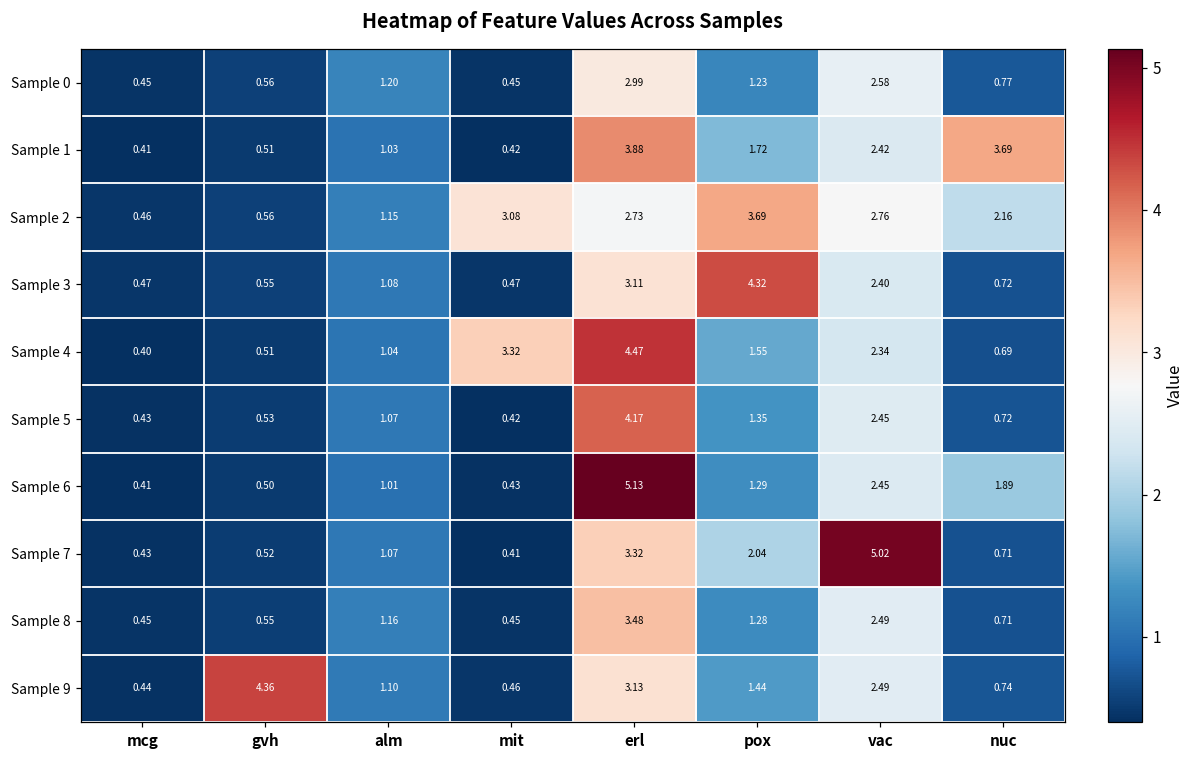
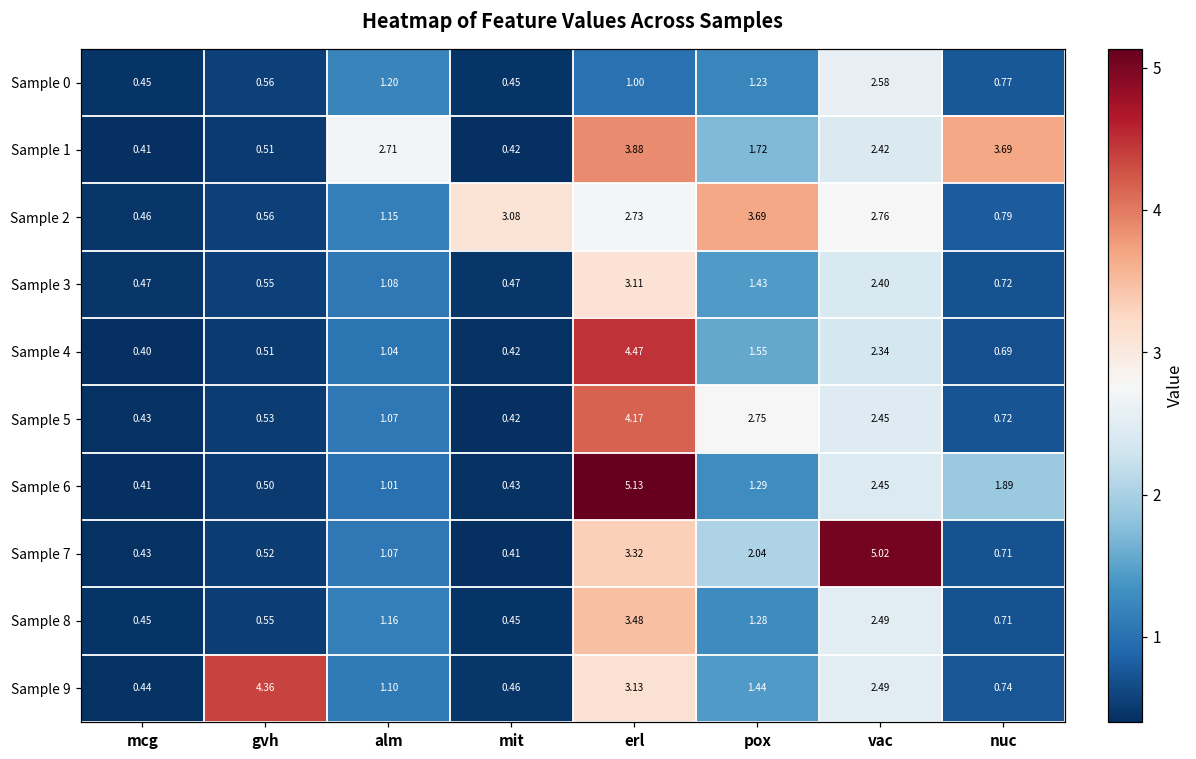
  {
    "Sample 0": {
      "mcg": 0.45,
      "gvh": 0.56,
      "alm": 1.20,
      "mit": 0.45,
-     "erl": 2.99,
+     "erl": 1.00,
      "pox": 1.23,
      "vac": 2.58,
      "nuc": 0.77
    },
    "Sample 1": {
      "mcg": 0.41,
      "gvh": 0.51,
-     "alm": 1.03,
+     "alm": 2.71,
      "mit": 0.42,
      "erl": 3.88,
      "pox": 1.72,
      "vac": 2.42,
      "nuc": 3.69
    },
    "Sample 2": {
      "mcg": 0.46,
      "gvh": 0.56,
      "alm": 1.15,
      "mit": 3.08,
      "erl": 2.73,
      "pox": 3.69,
      "vac": 2.76,
-     "nuc": 2.16
+     "nuc": 0.79
    },
    "Sample 3": {
      "mcg": 0.47,
      "gvh": 0.55,
      "alm": 1.08,
      "mit": 0.47,
      "erl": 3.11,
-     "pox": 4.32,
+     "pox": 1.43,
      "vac": 2.40,
      "nuc": 0.72
    },
    "Sample 4": {
      "mcg": 0.40,
      "gvh": 0.51,
      "alm": 1.04,
-     "mit": 3.32,
+     "mit": 0.42,
      "erl": 4.47,
      "pox": 1.55,
      "vac": 2.34,
      "nuc": 0.69
    },
    "Sample 5": {
      "mcg": 0.43,
      "gvh": 0.53,
      "alm": 1.07,
      "mit": 0.42,
      "erl": 4.17,
-     "pox": 1.35,
+     "pox": 2.75,
      "vac": 2.45,
      "nuc": 0.72
    },
    "Sample 6": {
      "mcg": 0.41,
      "gvh": 0.50,
      "alm": 1.01,
      "mit": 0.43,
      "erl": 5.13,
      "pox": 1.29,
      "vac": 2.45,
      "nuc": 1.89
    },
    "Sample 7": {
      "mcg": 0.43,
      "gvh": 0.52,
      "alm": 1.07,
      "mit": 0.41,
      "erl": 3.32,
      "pox": 2.04,
      "vac": 5.02,
      "nuc": 0.71
    },
    "Sample 8": {
      "mcg": 0.45,
      "gvh": 0.55,
      "alm": 1.16,
      "mit": 0.45,
      "erl": 3.48,
      "pox": 1.28,
      "vac": 2.49,
      "nuc": 0.71
    },
    "Sample 9": {
      "mcg": 0.44,
      "gvh": 4.36,
      "alm": 1.10,
      "mit": 0.46,
      "erl": 3.13,
      "pox": 1.44,
      "vac": 2.49,
      "nuc": 0.74
    }
  }
